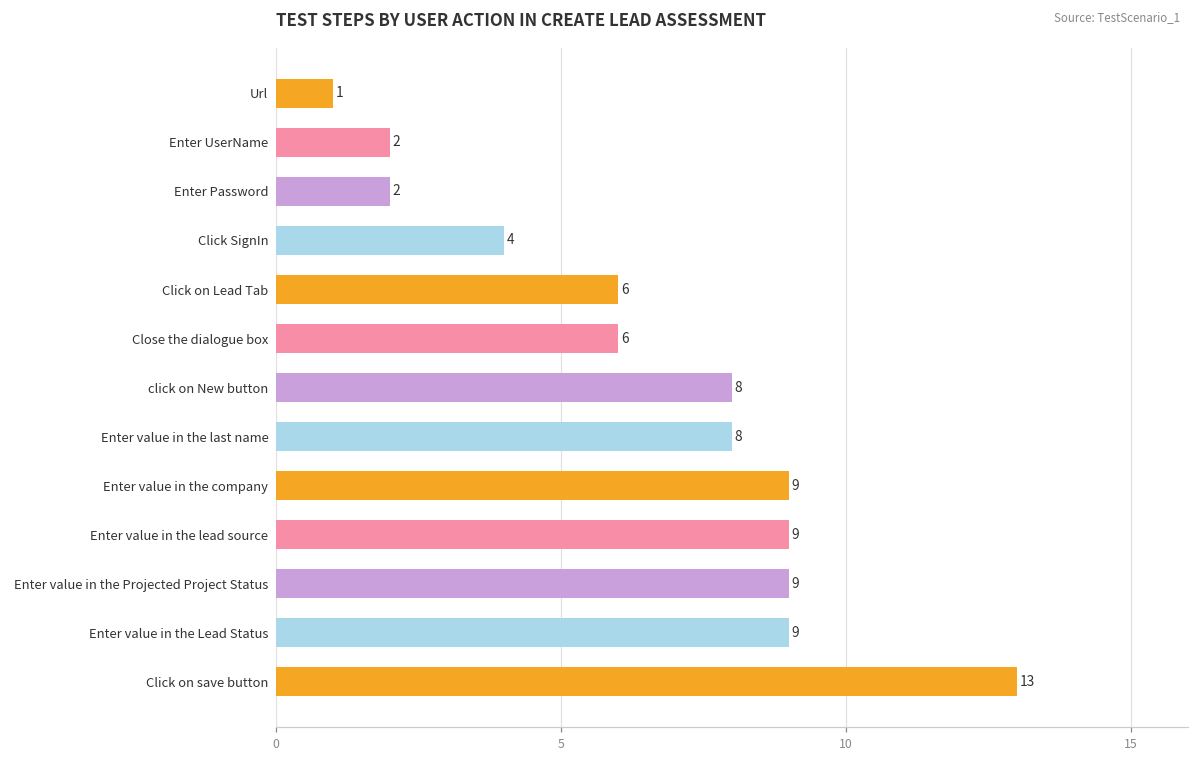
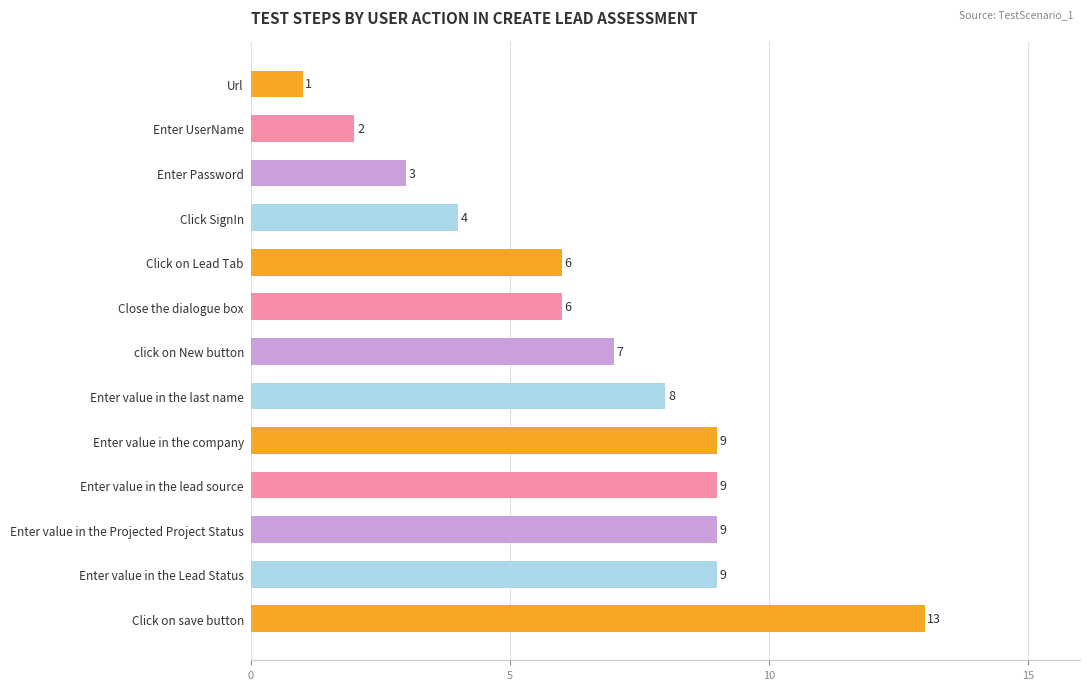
  {
    "Url": 1,
    "Enter UserName": 2,
-   "Enter Password": 2,
+   "Enter Password": 3,
    "Click SignIn": 4,
    "Click on Lead Tab": 6,
    "Close the dialogue box": 6,
-   "click on New button": 8,
+   "click on New button": 7,
    "Enter value in the last name": 8,
    "Enter value in the company": 9,
    "Enter value in the lead source": 9,
    "Enter value in the Projected Project Status": 9,
    "Enter value in the Lead Status": 9,
    "Click on save button": 13
  }
